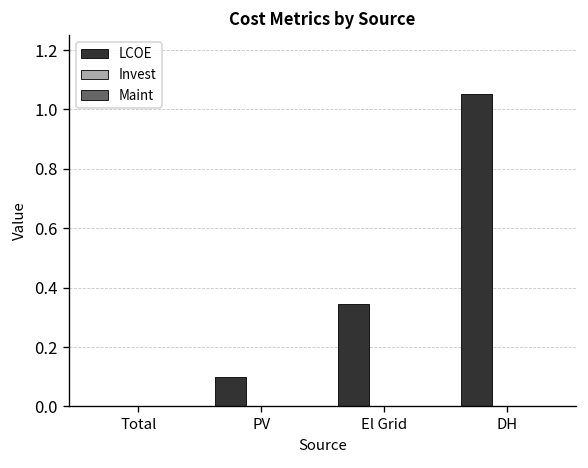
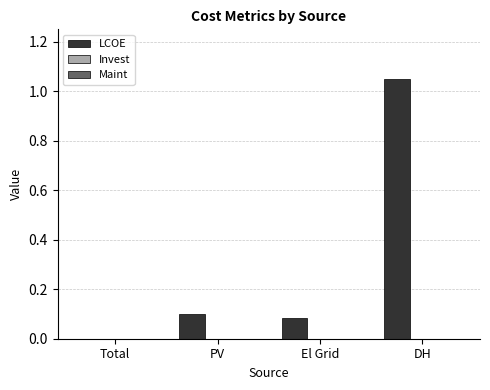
  {
    "LCOE": {
      "Total": 0.00,
      "PV": 0.10,
-     "El Grid": 0.34,
+     "El Grid": 0.08,
      "DH": 1.05
    },
    "Invest": {
      "Total": 0.00,
      "PV": 0.00,
      "El Grid": 0.00,
      "DH": 0.00
    },
    "Maint": {
      "Total": 0.00,
      "PV": 0.00,
      "El Grid": 0.00,
      "DH": 0.00
    }
  }
